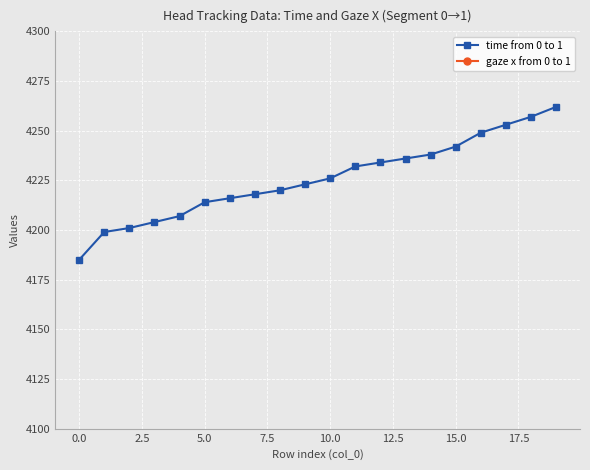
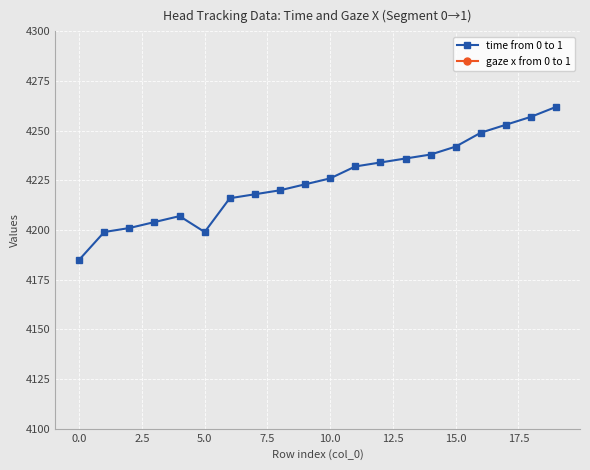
  {
    "time from 0 to 1": {
      "0.0": 4185,
-     "5.0": 4214,
+     "5.0": 4199,
      "10.0": 4226,
      "15.0": 4242
    }
  }
